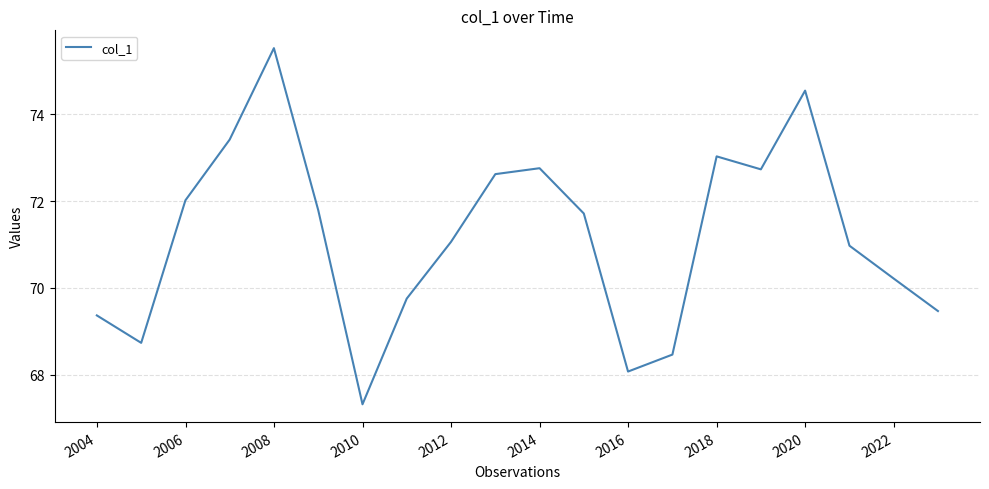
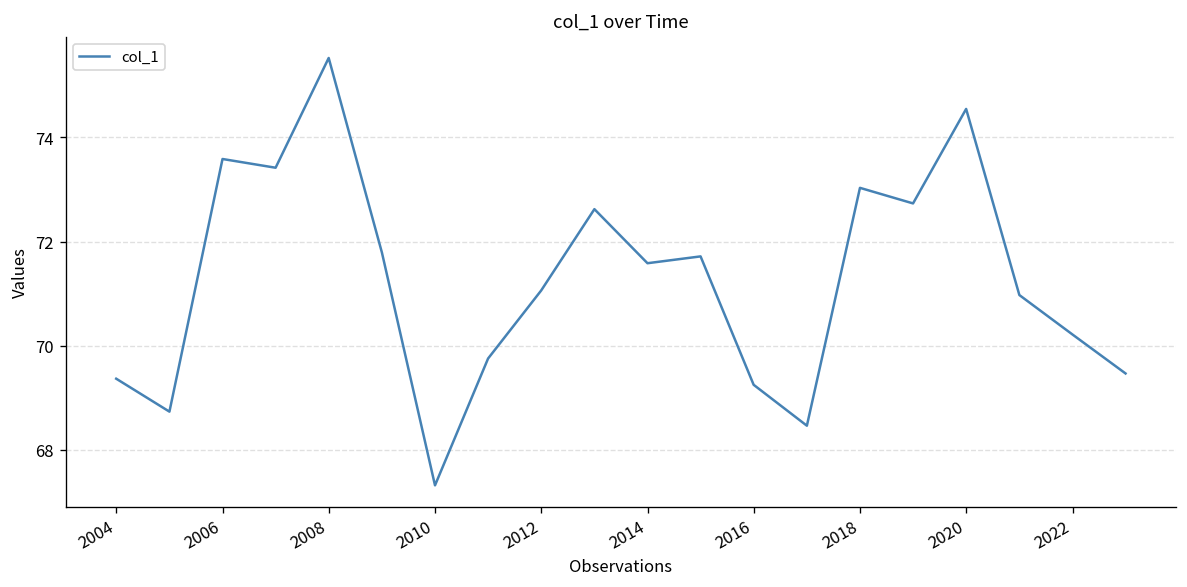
  {
    "2004": 69.4,
-   "2006": 72.0,
+   "2006": 73.6,
    "2008": 75.5,
    "2010": 67.3,
    "2012": 71.1,
-   "2014": 72.8,
-   "2016": 68.1,
+   "2014": 71.6,
+   "2016": 69.2,
    "2018": 73.0,
    "2020": 74.5,
    "2022": 70.2
  }
